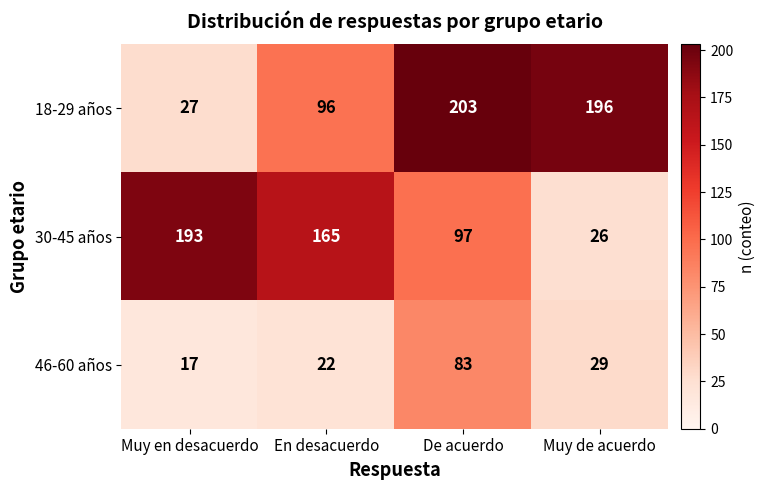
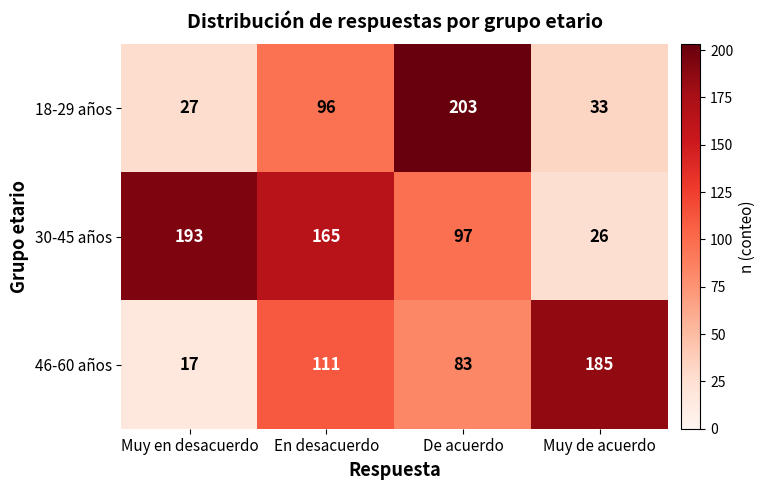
  {
    "18-29 años": {
      "Muy en desacuerdo": 27,
      "En desacuerdo": 96,
      "De acuerdo": 203,
-     "Muy de acuerdo": 196
+     "Muy de acuerdo": 33
    },
    "30-45 años": {
      "Muy en desacuerdo": 193,
      "En desacuerdo": 165,
      "De acuerdo": 97,
      "Muy de acuerdo": 26
    },
    "46-60 años": {
      "Muy en desacuerdo": 17,
-     "En desacuerdo": 22,
+     "En desacuerdo": 111,
      "De acuerdo": 83,
-     "Muy de acuerdo": 29
+     "Muy de acuerdo": 185
    }
  }
